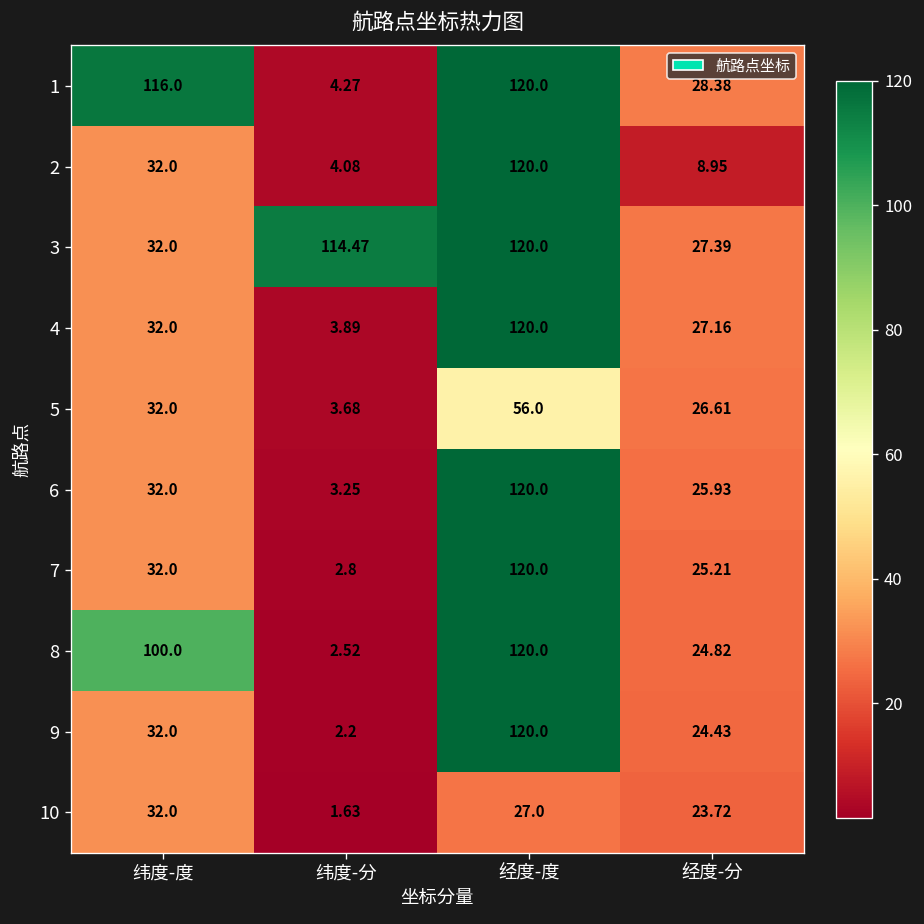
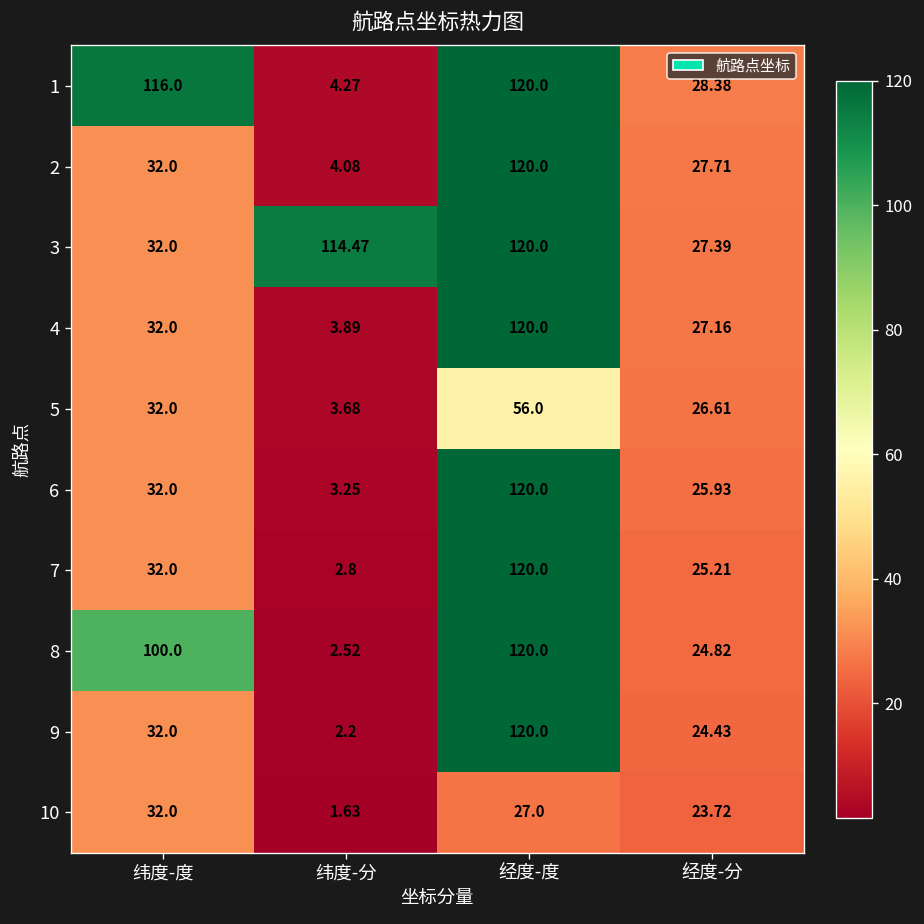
  {
    "1": {
      "纬度-度": 116.0,
      "纬度-分": 4.27,
      "经度-度": 120.0
    },
    "2": {
      "纬度-度": 32.0,
      "纬度-分": 4.08,
      "经度-度": 120.0,
-     "经度-分": 8.95
+     "经度-分": 27.71
    },
    "3": {
      "纬度-度": 32.0,
      "纬度-分": 114.47,
      "经度-度": 120.0,
      "经度-分": 27.39
    },
    "4": {
      "纬度-度": 32.0,
      "纬度-分": 3.89,
      "经度-度": 120.0,
      "经度-分": 27.16
    },
    "5": {
      "纬度-度": 32.0,
      "纬度-分": 3.68,
      "经度-度": 56.0,
      "经度-分": 26.61
    },
    "6": {
      "纬度-度": 32.0,
      "纬度-分": 3.25,
      "经度-度": 120.0,
      "经度-分": 25.93
    },
    "7": {
      "纬度-度": 32.0,
      "纬度-分": 2.8,
      "经度-度": 120.0,
      "经度-分": 25.21
    },
    "8": {
      "纬度-度": 100.0,
      "纬度-分": 2.52,
      "经度-度": 120.0,
      "经度-分": 24.82
    },
    "9": {
      "纬度-度": 32.0,
      "纬度-分": 2.2,
      "经度-度": 120.0,
      "经度-分": 24.43
    },
    "10": {
      "纬度-度": 32.0,
      "纬度-分": 1.63,
      "经度-度": 27.0,
      "经度-分": 23.72
    }
  }
